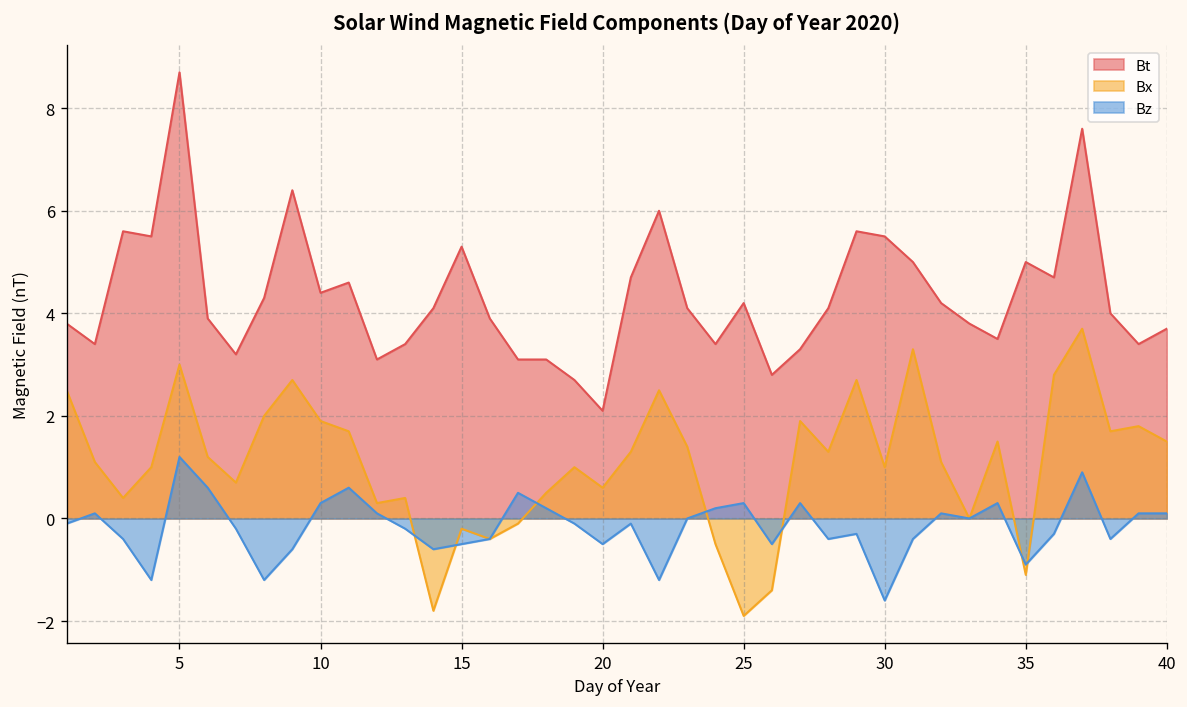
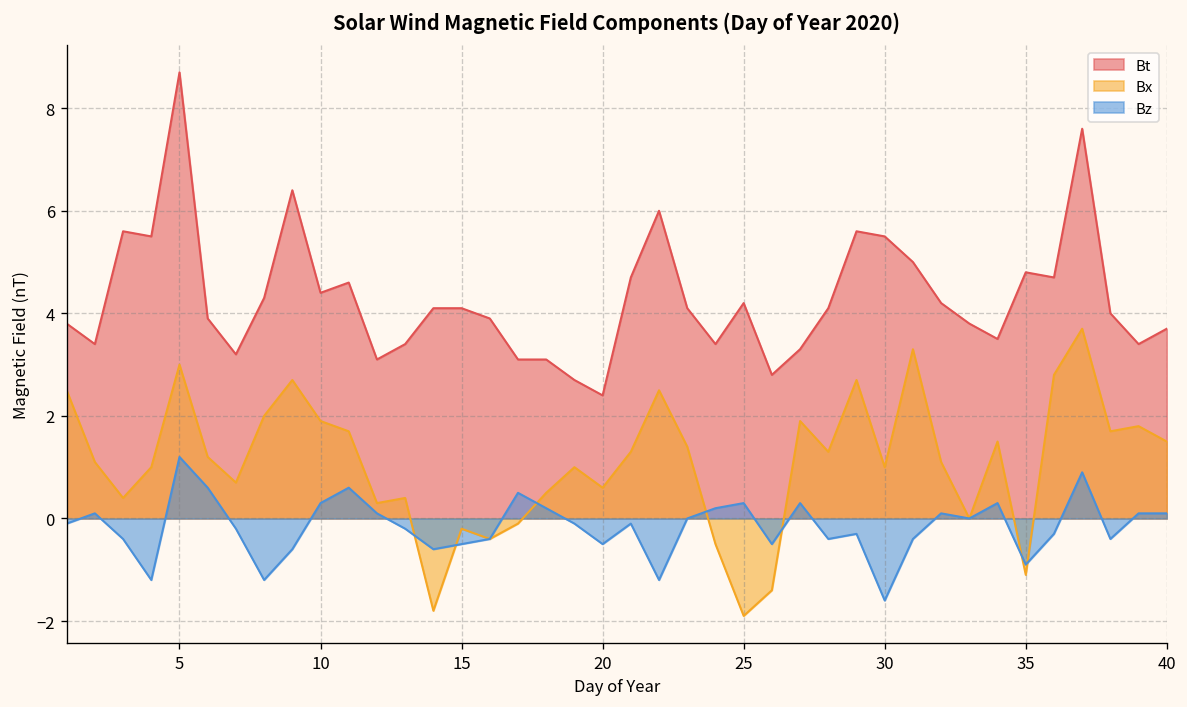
  {
    "Bt": {
      "5": 8.7,
      "10": 4.4,
-     "15": 5.3,
-     "20": 2.1,
+     "15": 4.1,
+     "20": 2.4,
      "25": 4.2,
      "30": 5.5,
-     "35": 5.0,
+     "35": 4.8,
      "40": 3.7
    }
  }
